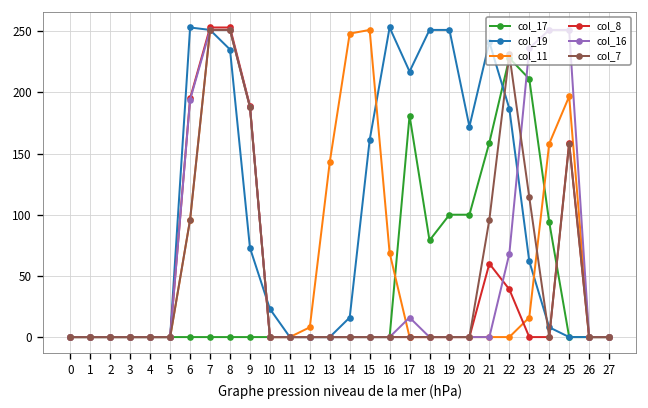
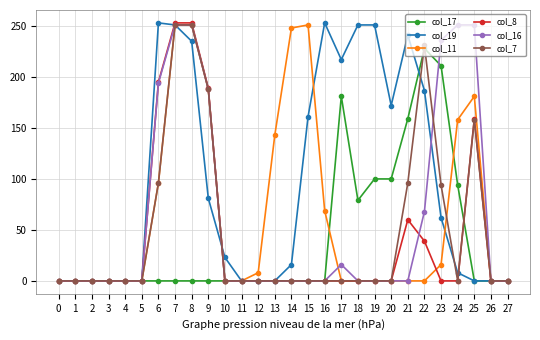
  {
    "col_17": {
      "6": 0,
      "7": 0,
      "8": 0,
      "9": 0,
      "17": 181,
      "18": 79,
      "19": 100,
      "20": 100,
      "21": 159,
      "23": 211,
      "24": 94
    },
    "col_19": {
      "6": 253,
      "8": 235,
-     "9": 73,
+     "9": 81,
      "10": 23,
      "14": 16,
      "15": 161,
      "16": 253,
      "17": 217,
      "18": 251,
      "19": 251,
      "20": 172,
      "22": 187,
      "23": 62,
      "24": 8
    },
    "col_11": {
      "12": 8,
      "13": 143,
      "14": 248,
      "15": 251,
      "16": 69,
      "22": 0,
      "23": 16,
      "24": 158,
-     "25": 197
+     "25": 181
    },
    "col_8": {
      "21": 60,
      "22": 39,
      "23": 0
    },
    "col_16": {
      "17": 16,
      "22": 68
    },
    "col_7": {
      "21": 96,
-     "23": 114
+     "23": 94
    }
  }
